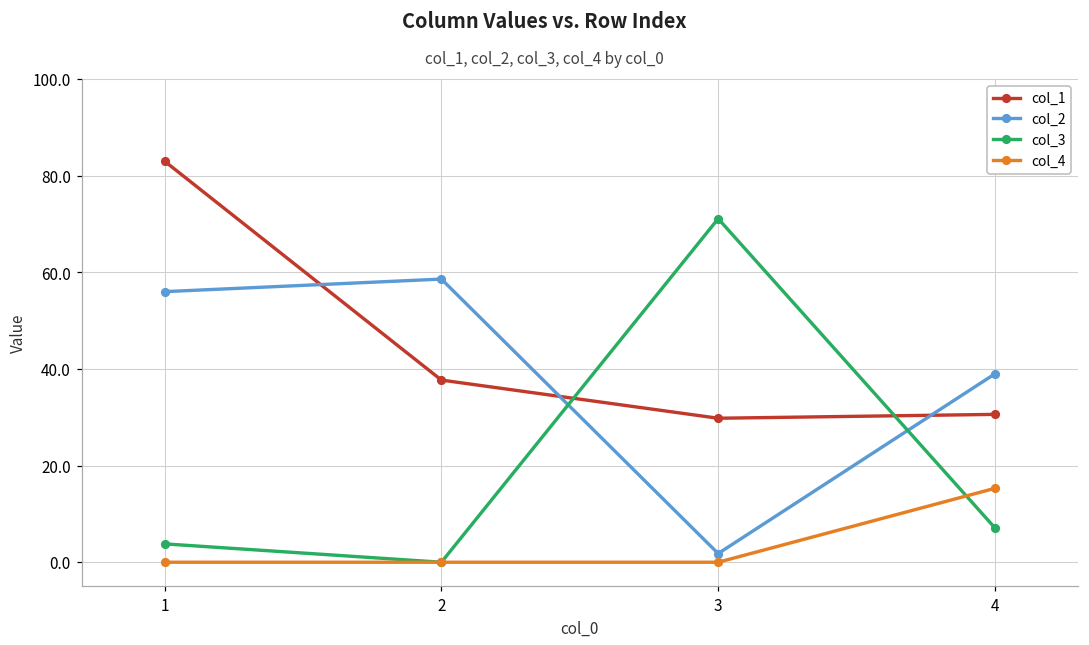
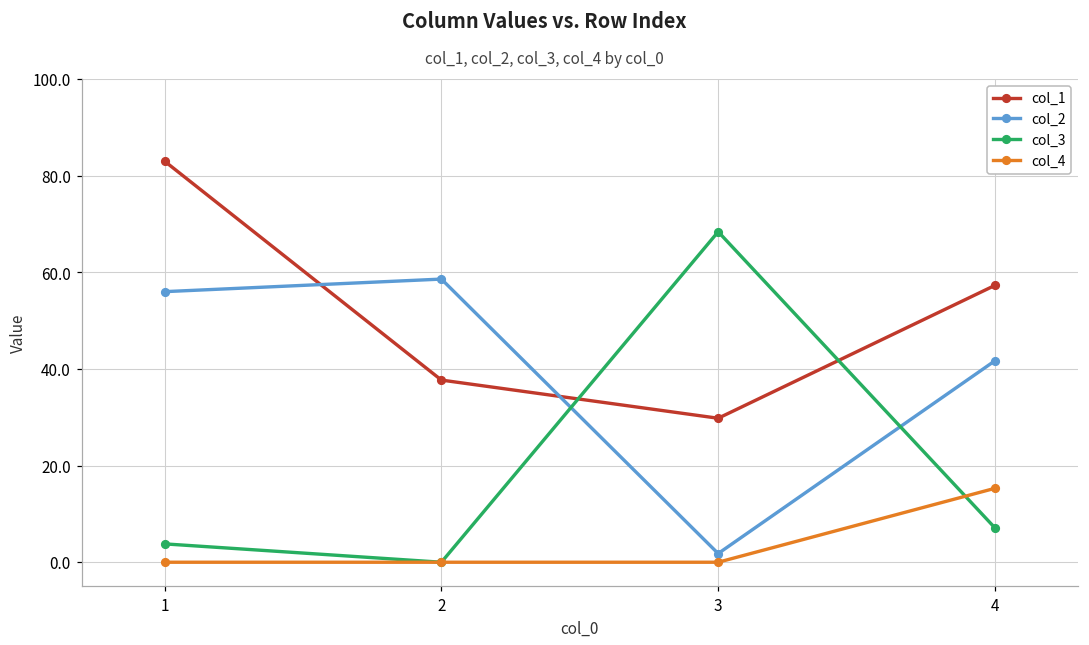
  {
    "col_1": {
      "1": 83,
      "2": 38,
      "3": 30,
-     "4": 31
+     "4": 57
    },
    "col_2": {
      "1": 56,
      "2": 59,
      "3": 2,
-     "4": 39
+     "4": 42
    },
    "col_3": {
      "1": 4,
-     "3": 71,
+     "3": 68,
      "4": 7
    },
    "col_4": {
      "1": 0,
      "3": 0,
      "4": 15
    }
  }
